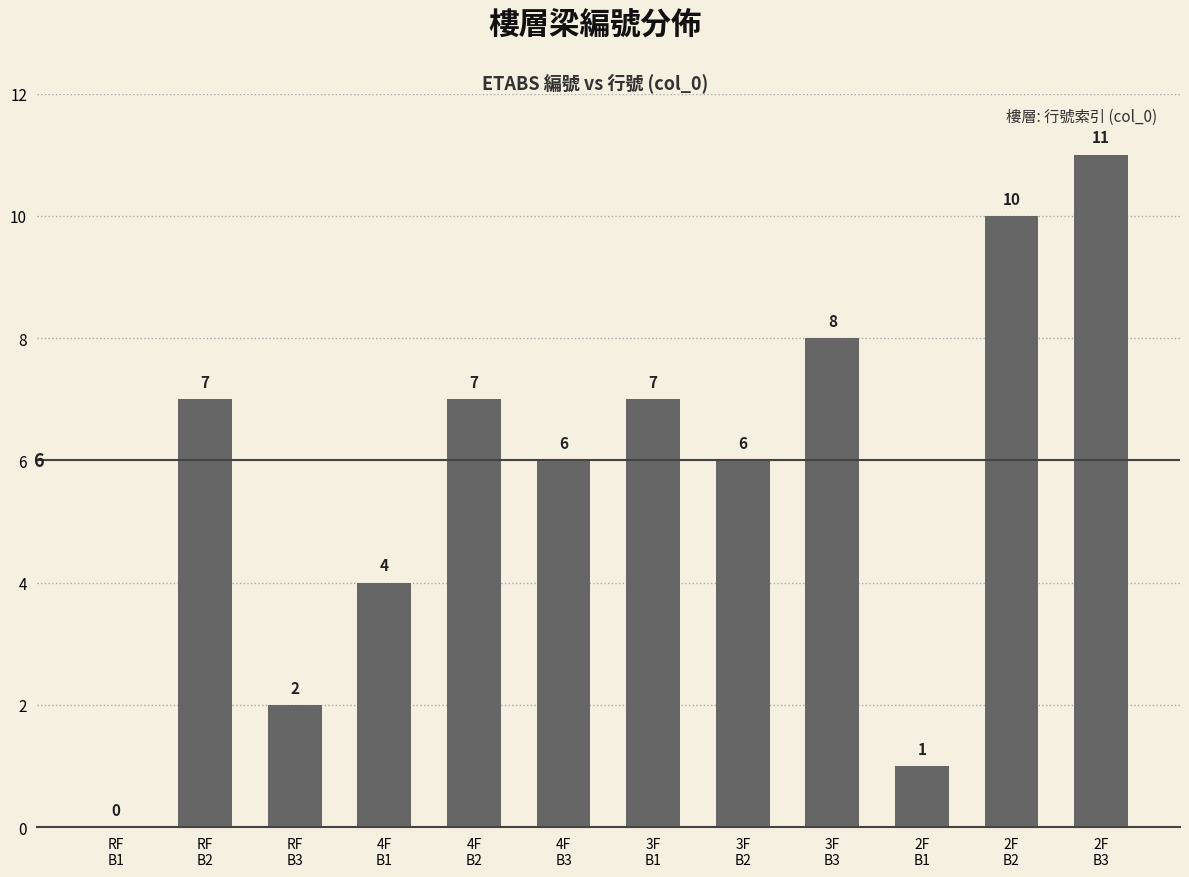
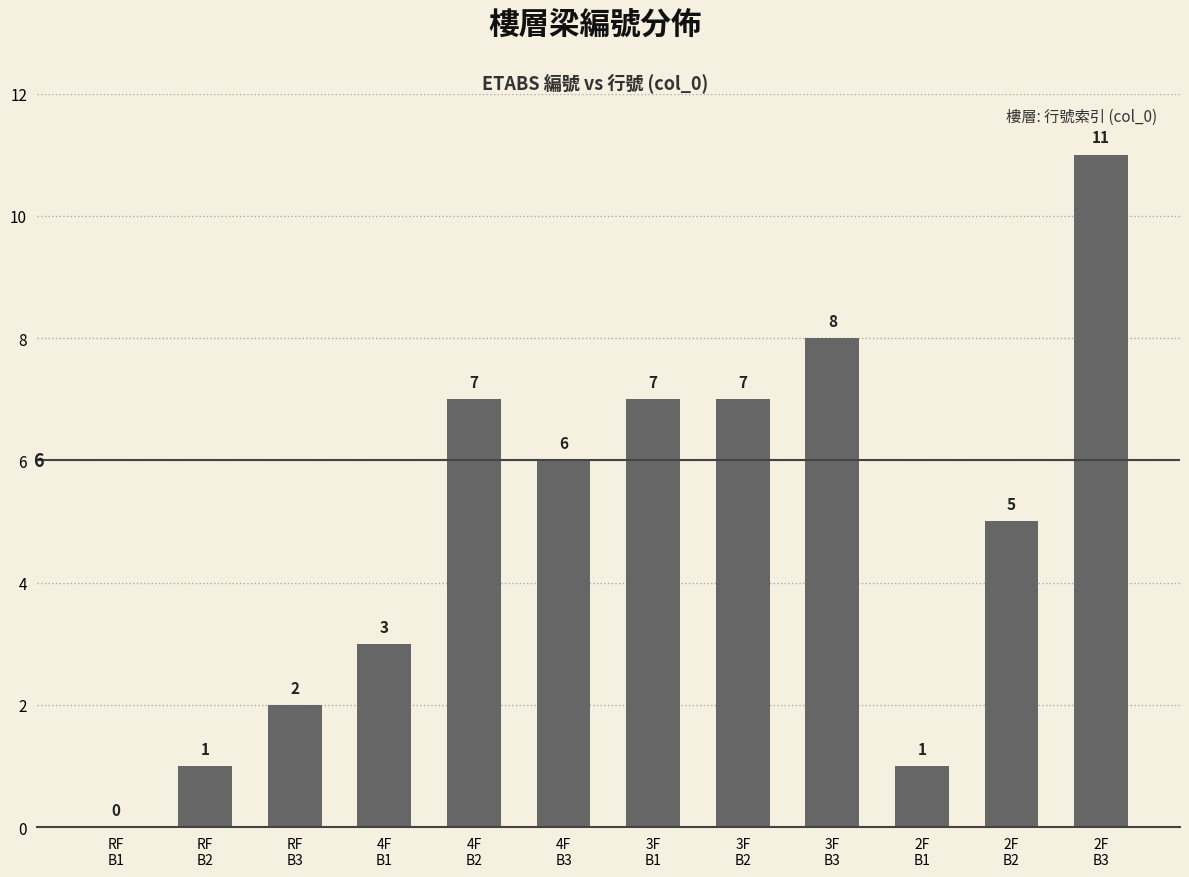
  {
    "RF B1": 0,
-   "RF B2": 7,
+   "RF B2": 1,
    "RF B3": 2,
-   "4F B1": 4,
+   "4F B1": 3,
    "4F B2": 7,
    "4F B3": 6,
    "3F B1": 7,
-   "3F B2": 6,
+   "3F B2": 7,
    "3F B3": 8,
    "2F B1": 1,
-   "2F B2": 10
+   "2F B2": 5
  }
